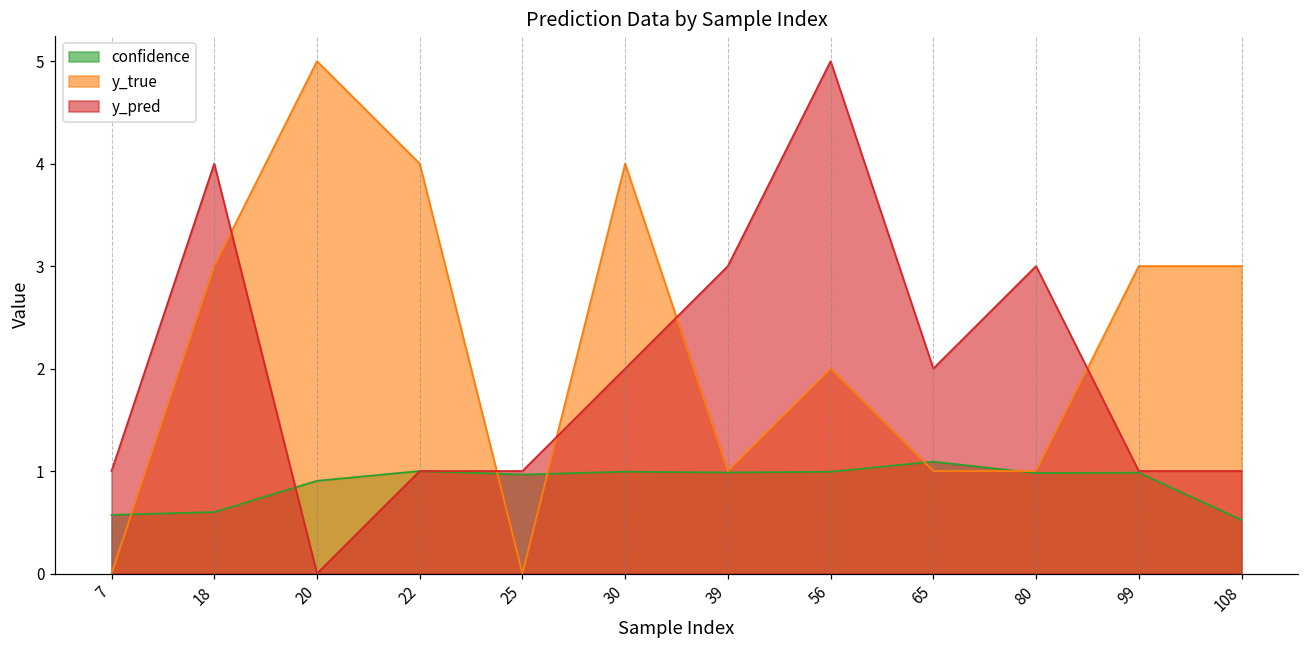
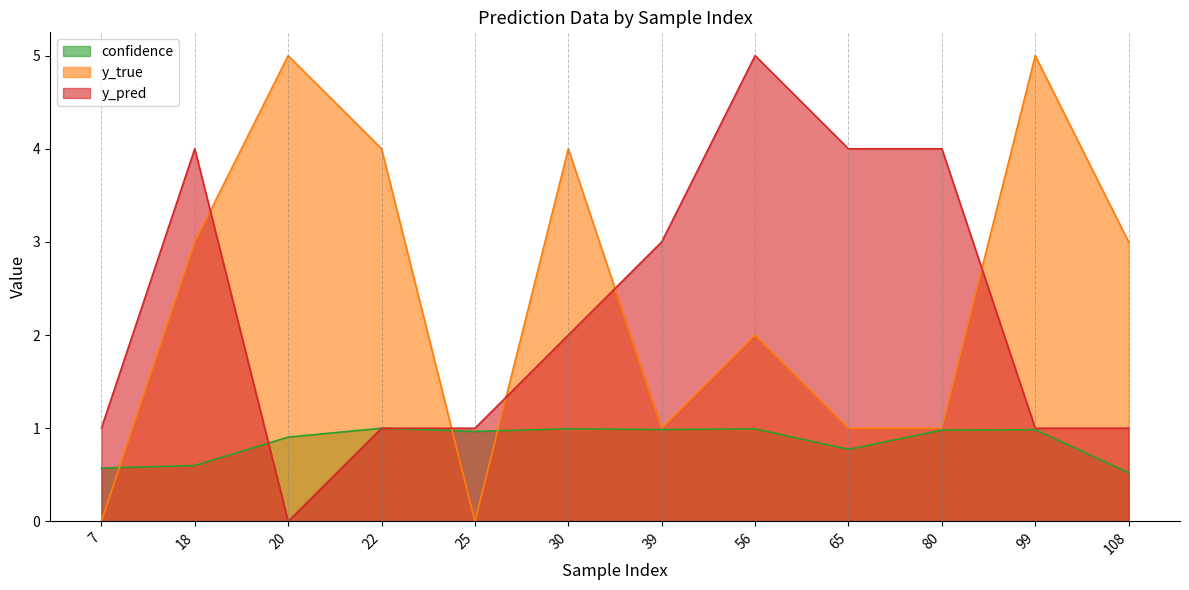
  {
    "confidence": {
      "7": 0.6,
      "18": 0.6,
      "20": 0.9,
      "25": 1.0,
      "30": 1.0,
      "56": 1.0,
-     "65": 1.1,
+     "65": 0.8,
      "108": 0.5
    },
    "y_true": {
      "7": 0,
      "18": 3,
      "20": 5,
      "22": 4,
      "25": 0,
      "30": 4,
      "56": 2,
      "65": 1,
-     "99": 3,
+     "99": 5,
      "108": 3
    },
    "y_pred": {
      "7": 1,
      "18": 4,
      "20": 0,
      "25": 1,
      "30": 2,
      "39": 3,
      "56": 5,
-     "65": 2,
-     "80": 3,
+     "65": 4,
+     "80": 4,
      "108": 1
    }
  }
